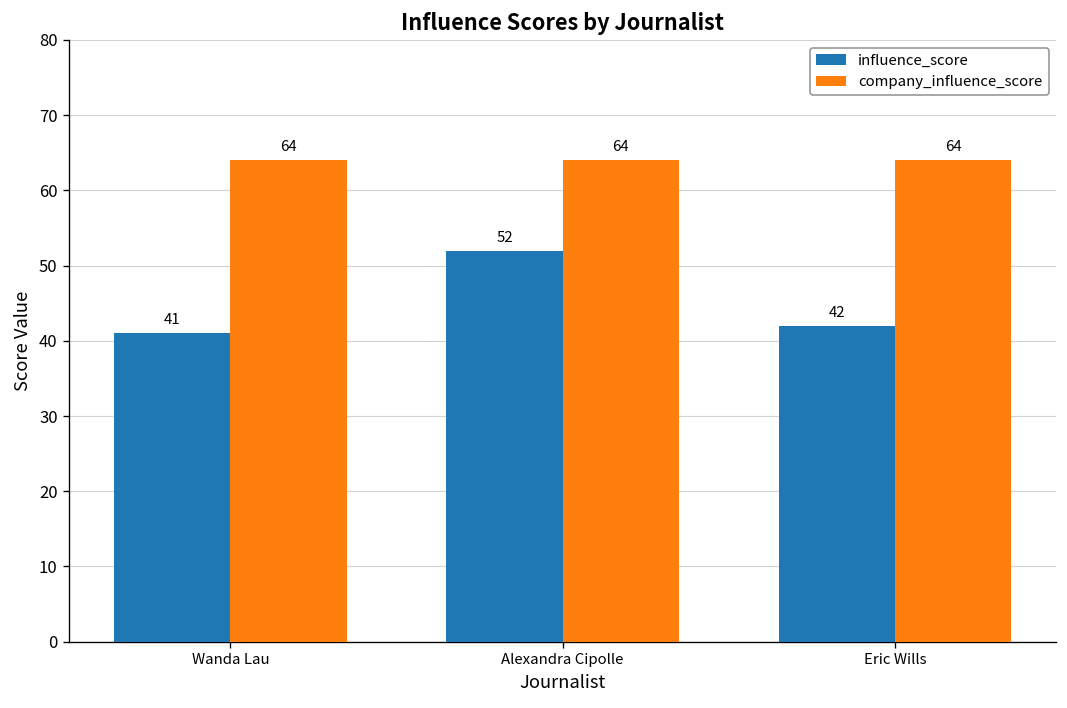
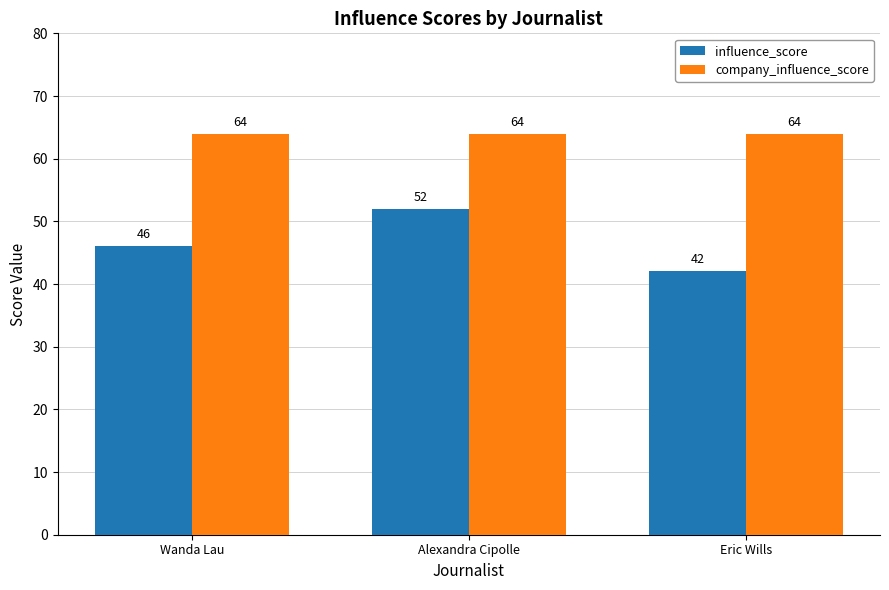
  {
    "influence_score": {
-     "Wanda Lau": 41,
+     "Wanda Lau": 46,
      "Alexandra Cipolle": 52,
      "Eric Wills": 42
    },
    "company_influence_score": {
      "Wanda Lau": 64,
      "Alexandra Cipolle": 64,
      "Eric Wills": 64
    }
  }
